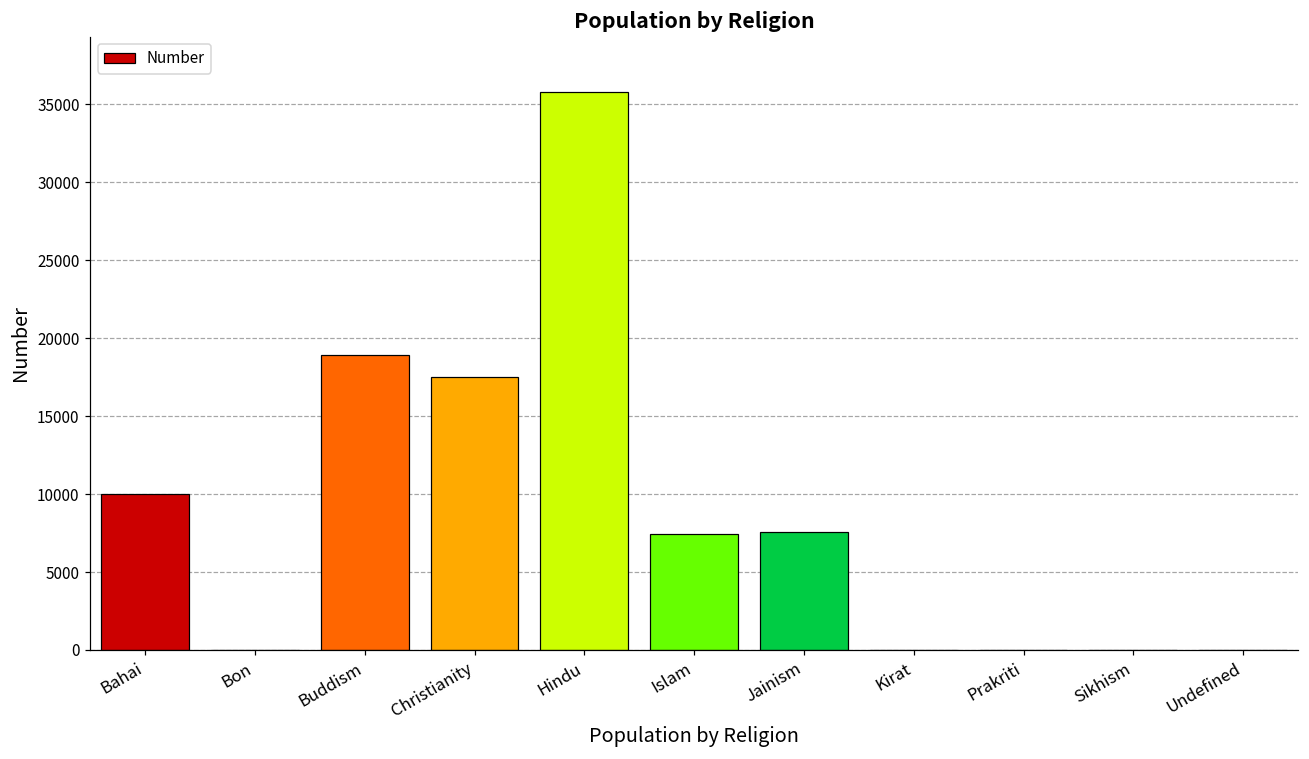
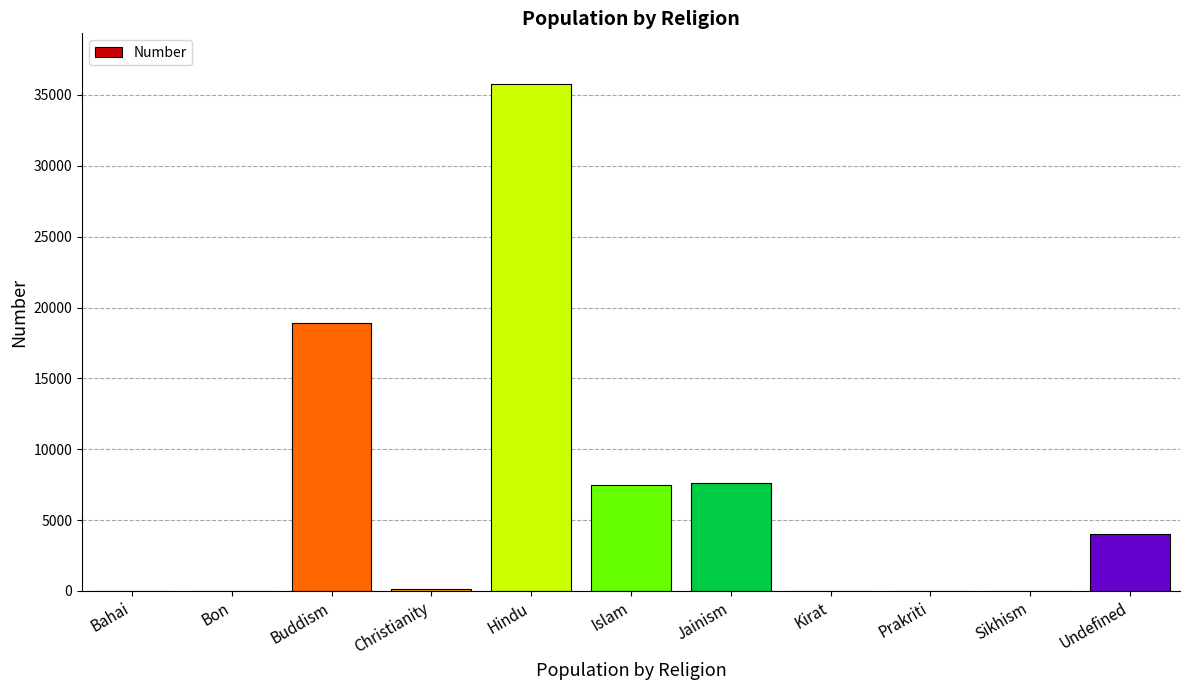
  {
-   "Bahai": 10000,
+   "Bahai": 0,
    "Bon": 0,
    "Buddism": 18900,
-   "Christianity": 17500,
+   "Christianity": 100,
    "Hindu": 35800,
    "Islam": 7400,
    "Jainism": 7600,
    "Prakriti": 0,
    "Sikhism": 0,
-   "Undefined": 0
+   "Undefined": 4000
  }
